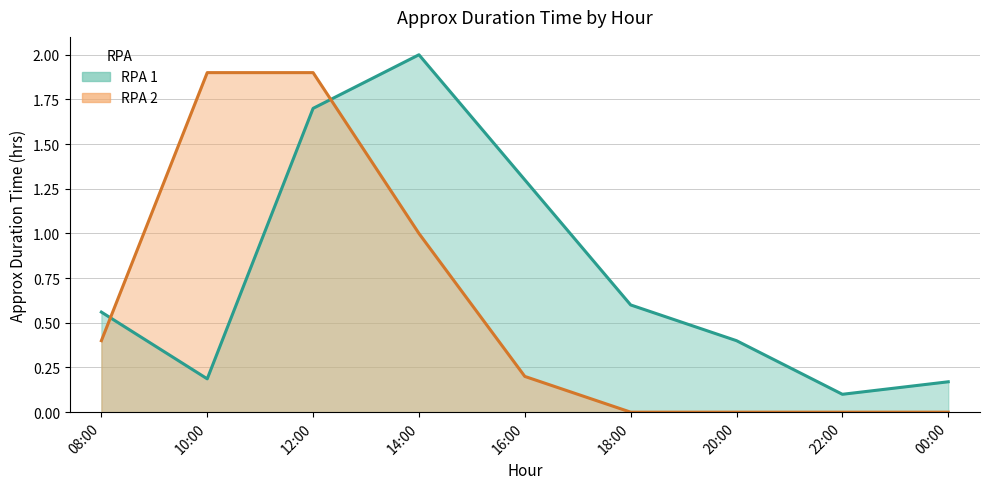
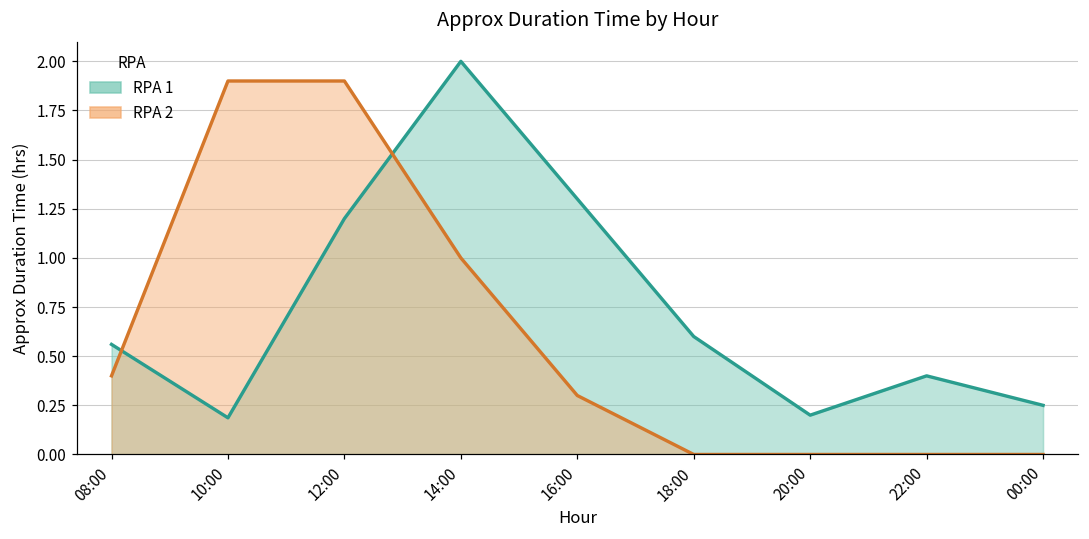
  {
    "RPA 1": {
      "08:00": 0.56,
      "10:00": 0.19,
-     "12:00": 1.7,
+     "12:00": 1.2,
      "14:00": 2.00,
      "16:00": 1.30,
      "18:00": 0.60,
-     "20:00": 0.4,
-     "22:00": 0.1,
-     "00:00": 0.17
+     "20:00": 0.2,
+     "22:00": 0.4,
+     "00:00": 0.25
    },
    "RPA 2": {
      "08:00": 0.4,
      "10:00": 1.9,
      "12:00": 1.9,
      "14:00": 1.0,
-     "16:00": 0.2,
+     "16:00": 0.3,
      "18:00": 0.0,
      "20:00": 0.0,
      "22:00": 0.0,
      "00:00": 0.0
    }
  }
